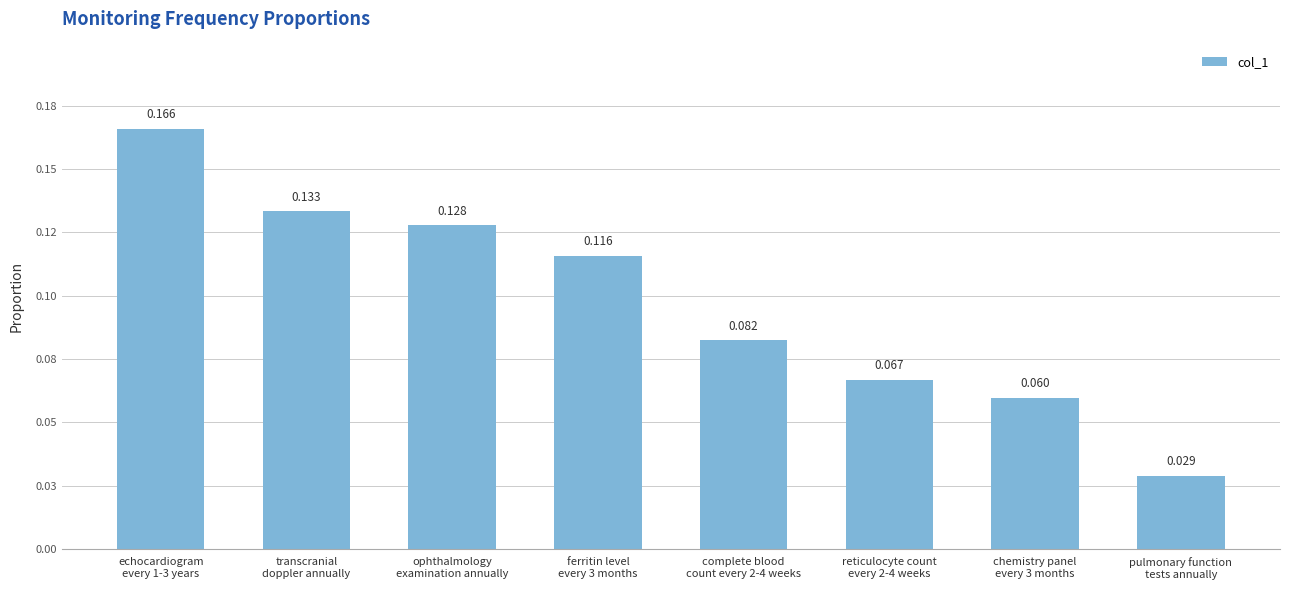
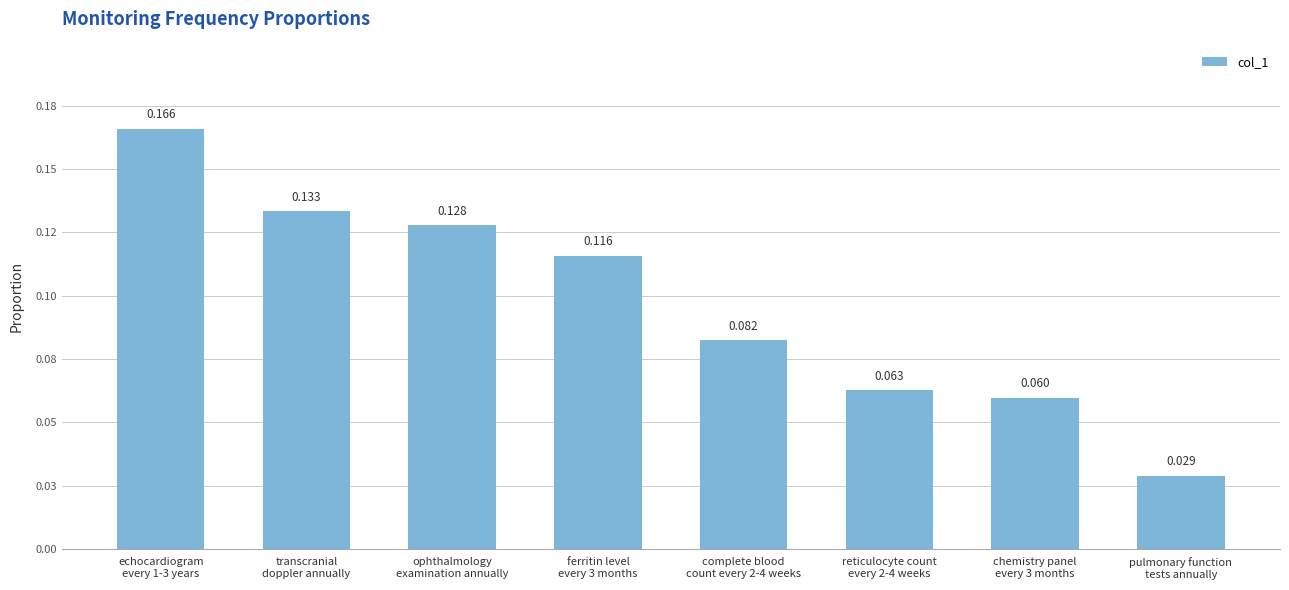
  {
    "echocardiogram every 1-3 years": 0.166,
    "transcranial doppler annually": 0.133,
    "ophthalmology examination annually": 0.128,
    "ferritin level every 3 months": 0.116,
    "complete blood count every 2-4 weeks": 0.082,
-   "reticulocyte count every 2-4 weeks": 0.067,
+   "reticulocyte count every 2-4 weeks": 0.063,
    "chemistry panel every 3 months": 0.060,
    "pulmonary function tests annually": 0.029
  }
